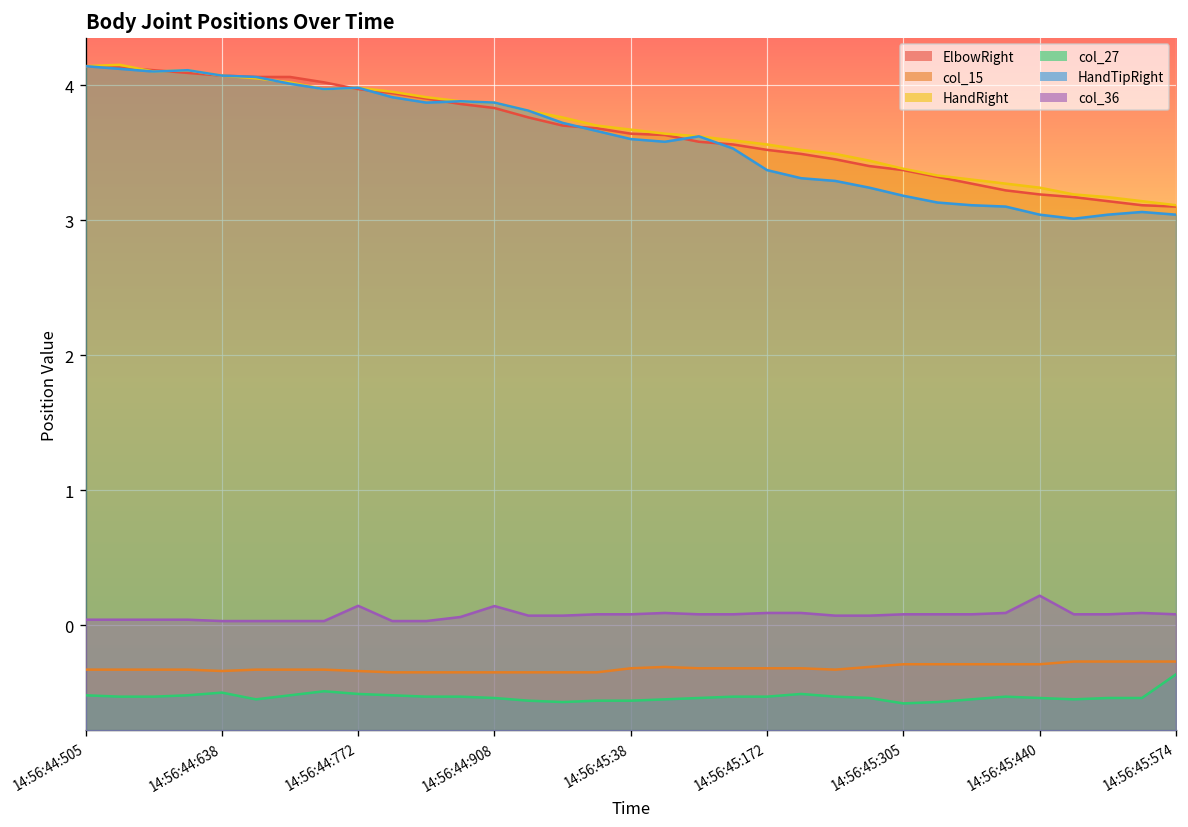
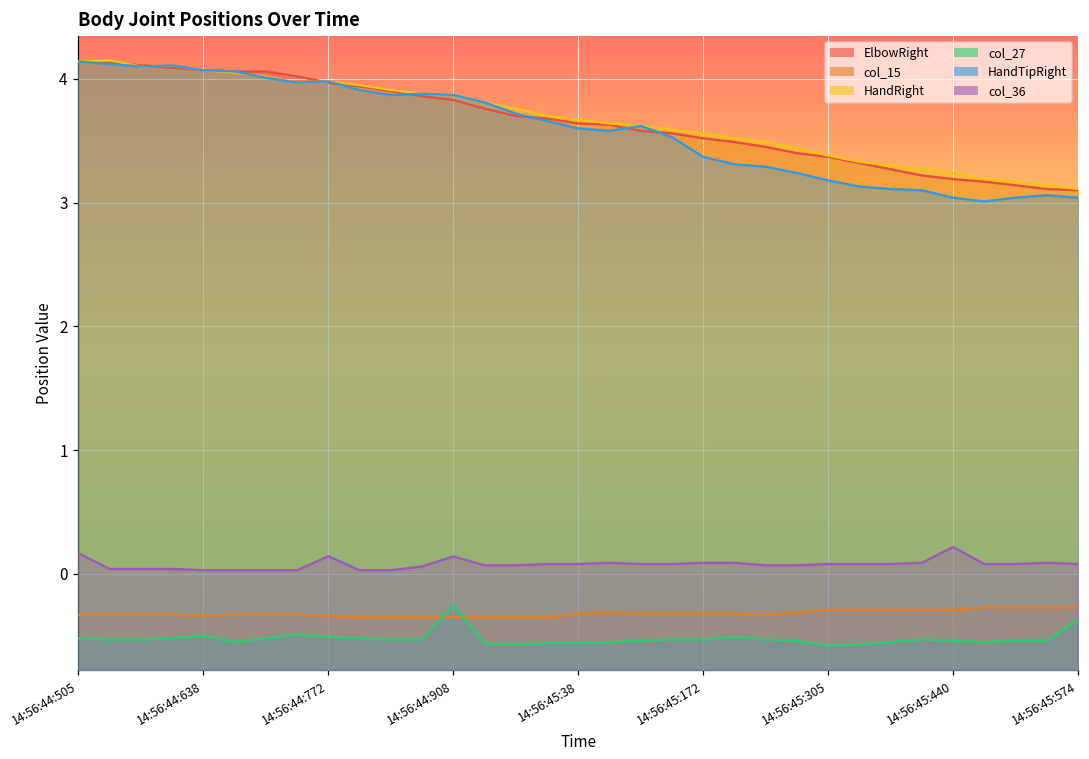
  {
    "col_27": {
      "14:56:44:505": -0.52,
      "14:56:44:638": -0.50,
      "14:56:44:772": -0.51,
-     "14:56:44:908": -0.54,
+     "14:56:44:908": -0.25,
      "14:56:45:38": -0.56,
      "14:56:45:172": -0.53,
      "14:56:45:305": -0.58,
      "14:56:45:440": -0.54,
      "14:56:45:574": -0.36
    },
    "HandTipRight": {
      "14:56:45:38": 3.60,
      "14:56:45:172": 3.37,
      "14:56:45:305": 3.18,
      "14:56:45:440": 3.04,
      "14:56:45:574": 3.04
    },
    "col_36": {
-     "14:56:44:505": 0.04,
+     "14:56:44:505": 0.17,
      "14:56:44:638": 0.03,
      "14:56:44:772": 0.14,
      "14:56:44:908": 0.14,
      "14:56:45:38": 0.08,
      "14:56:45:172": 0.09,
      "14:56:45:305": 0.08,
      "14:56:45:440": 0.22,
      "14:56:45:574": 0.08
    }
  }
